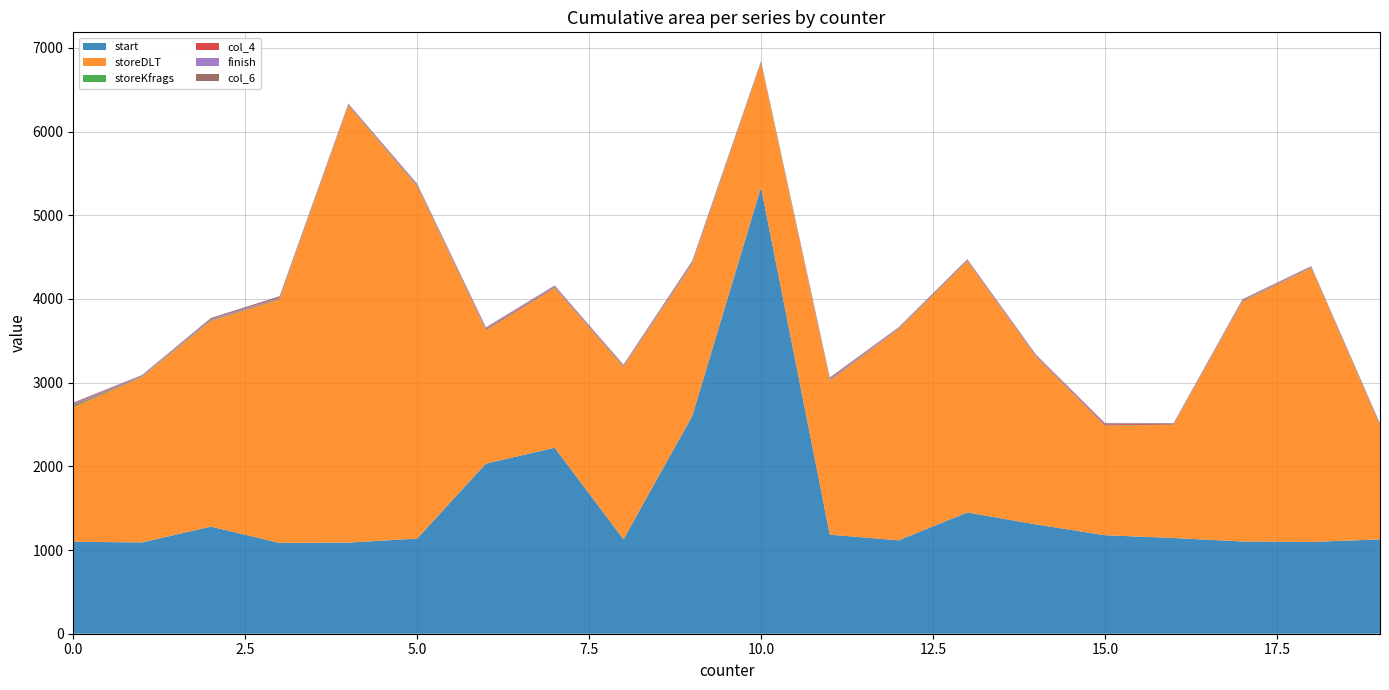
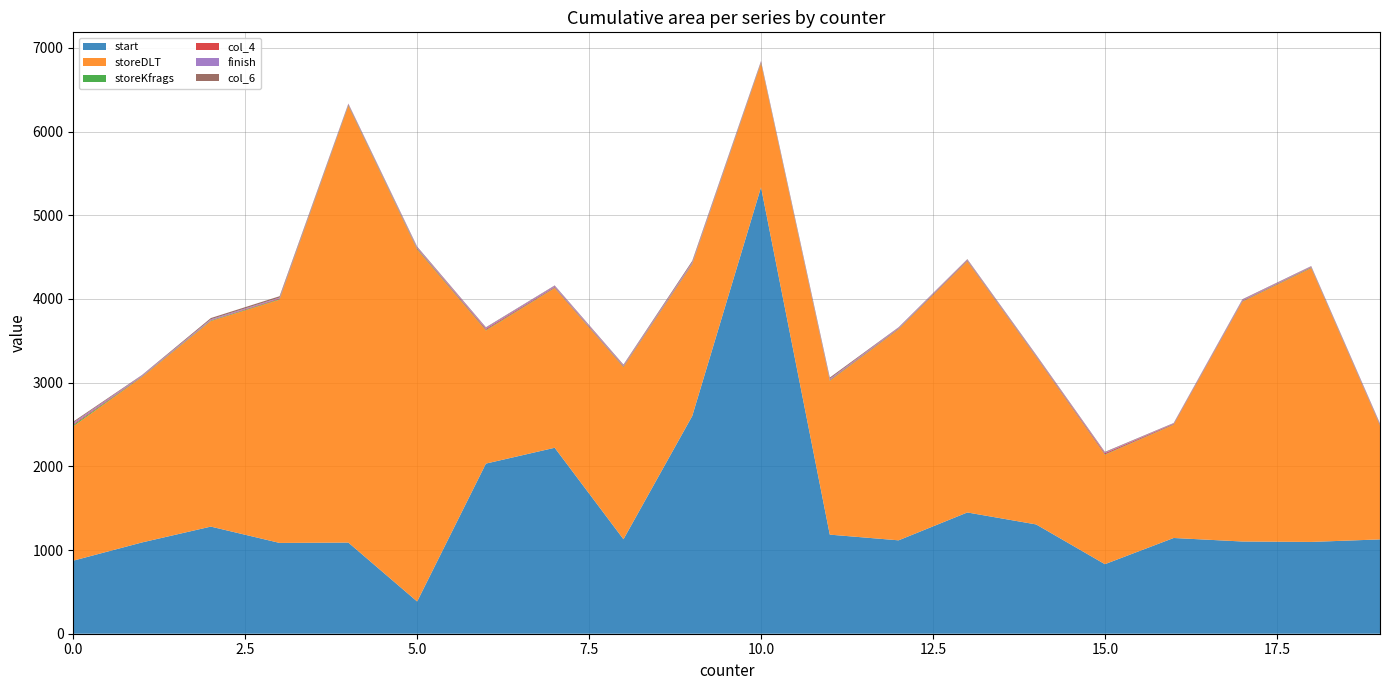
  {
    "start": {
-     "0.0": 1100,
-     "5.0": 1100,
+     "0.0": 900,
+     "5.0": 400,
      "10.0": 5300,
-     "15.0": 1200
+     "15.0": 800
    }
  }
